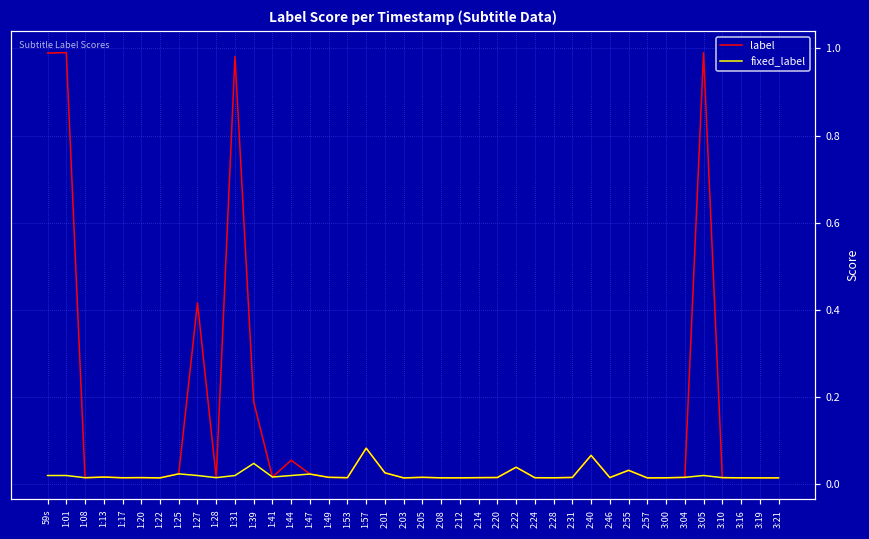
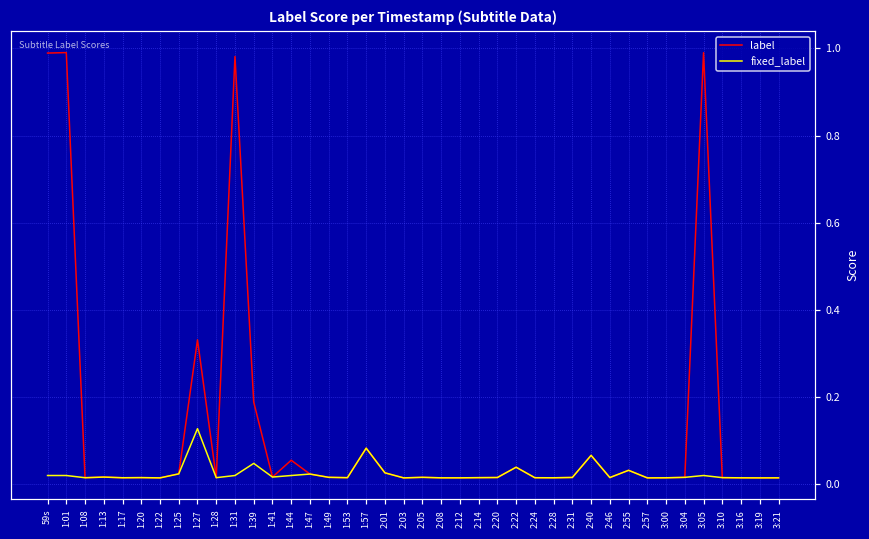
  {
    "label": {
      "59s": 0.99,
      "1:01": 0.99,
-     "1:27": 0.42,
+     "1:27": 0.33,
      "1:31": 0.98,
      "1:39": 0.19,
      "1:44": 0.05,
      "3:05": 0.99
    },
    "fixed_label": {
      "59s": 0.02,
      "1:01": 0.02,
-     "1:27": 0.02,
+     "1:27": 0.13,
      "1:31": 0.02,
      "1:39": 0.05,
      "1:44": 0.02,
      "3:05": 0.02
    }
  }
